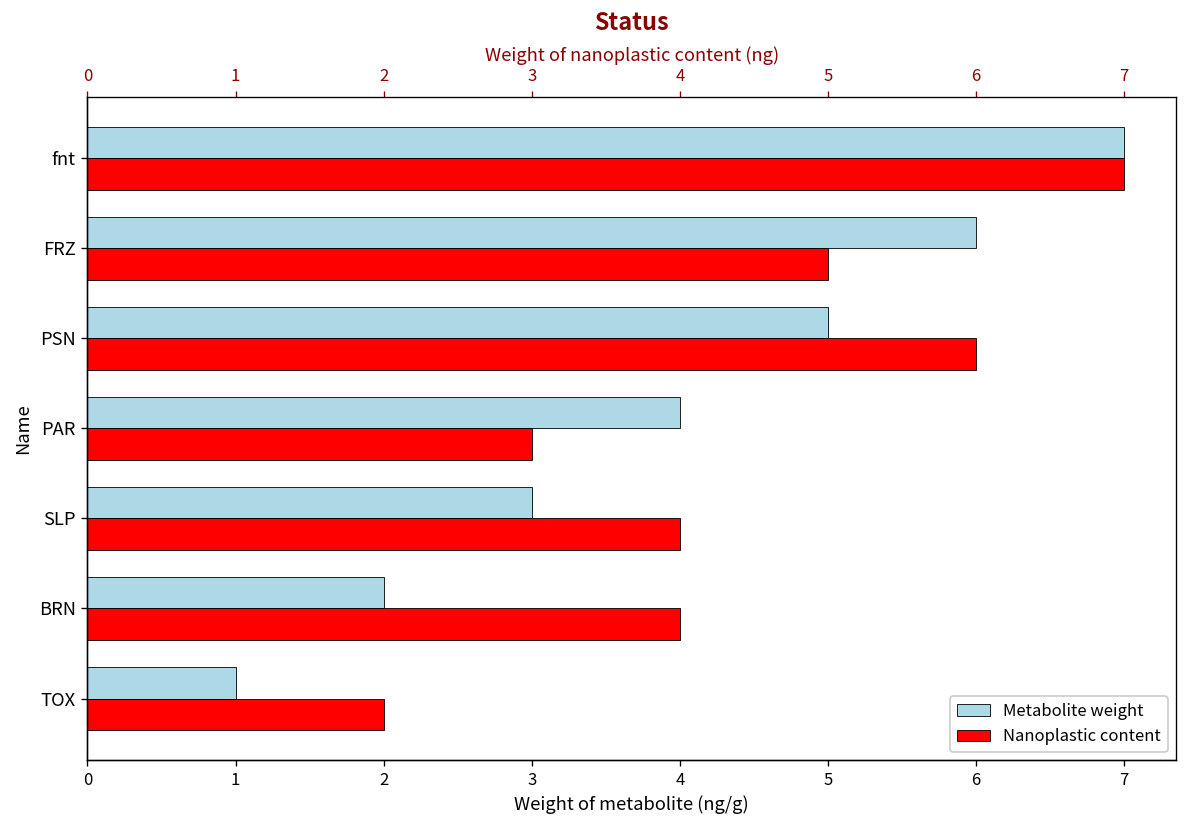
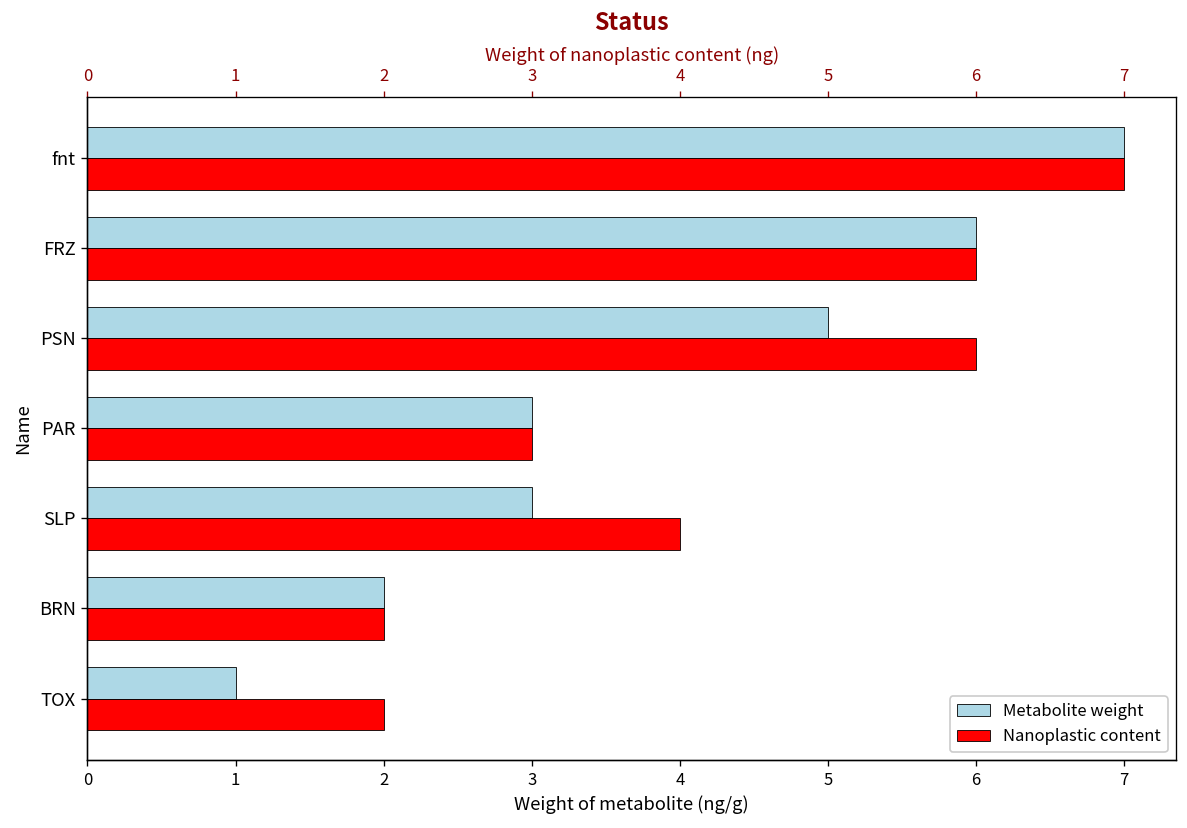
  {
    "Metabolite weight": {
      "fnt": 7,
      "FRZ": 6,
      "PSN": 5,
-     "PAR": 4,
+     "PAR": 3,
      "SLP": 3,
      "BRN": 2,
      "TOX": 1
    },
    "Nanoplastic content": {
      "fnt": 7,
-     "FRZ": 5,
+     "FRZ": 6,
      "PSN": 6,
      "PAR": 3,
      "SLP": 4,
-     "BRN": 4,
+     "BRN": 2,
      "TOX": 2
    }
  }
